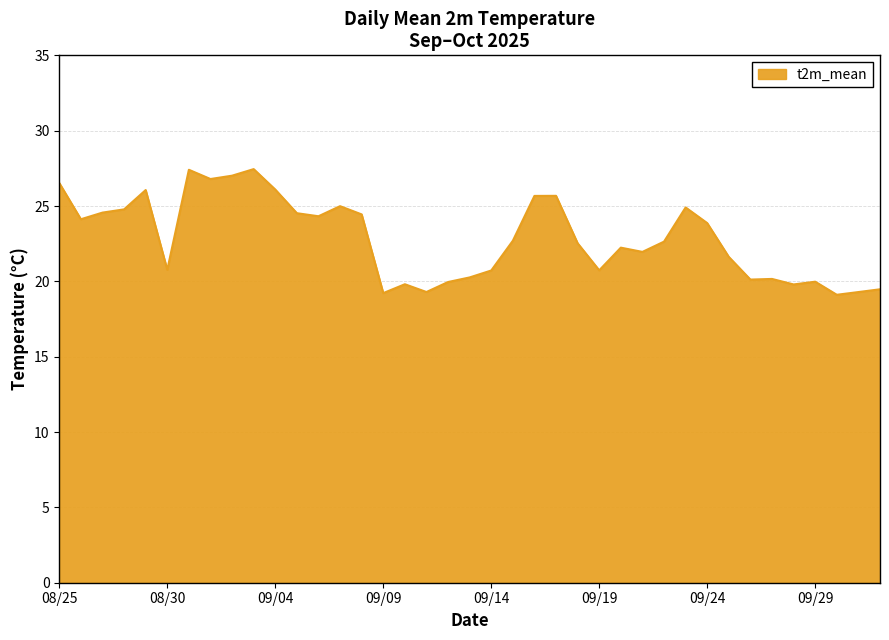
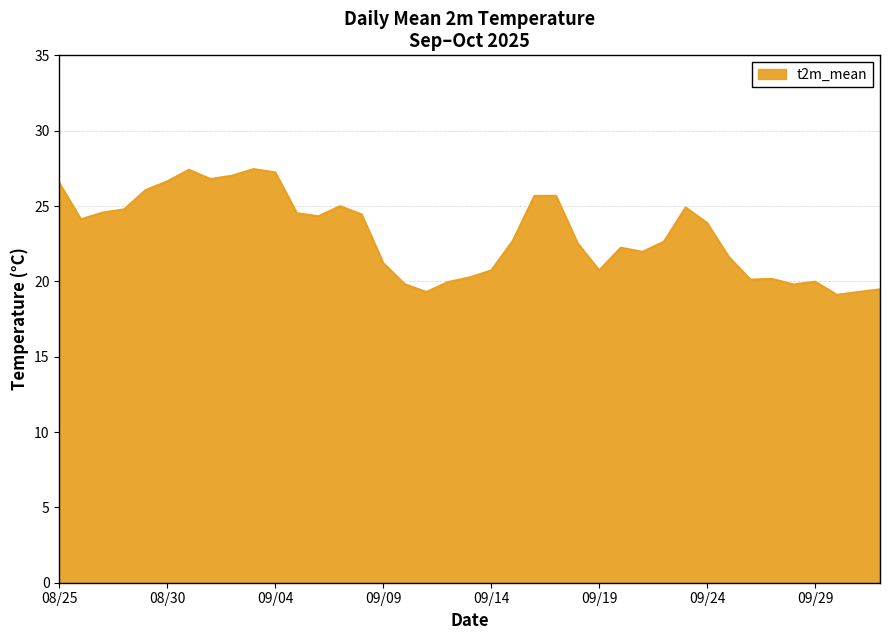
  {
    "08/25": 26.5,
-   "08/30": 20.8,
-   "09/04": 26.1,
-   "09/09": 19.2,
+   "08/30": 26.6,
+   "09/04": 27.2,
+   "09/09": 21.2,
    "09/14": 20.7,
    "09/19": 20.7,
    "09/24": 23.9,
    "09/29": 20.0
  }
